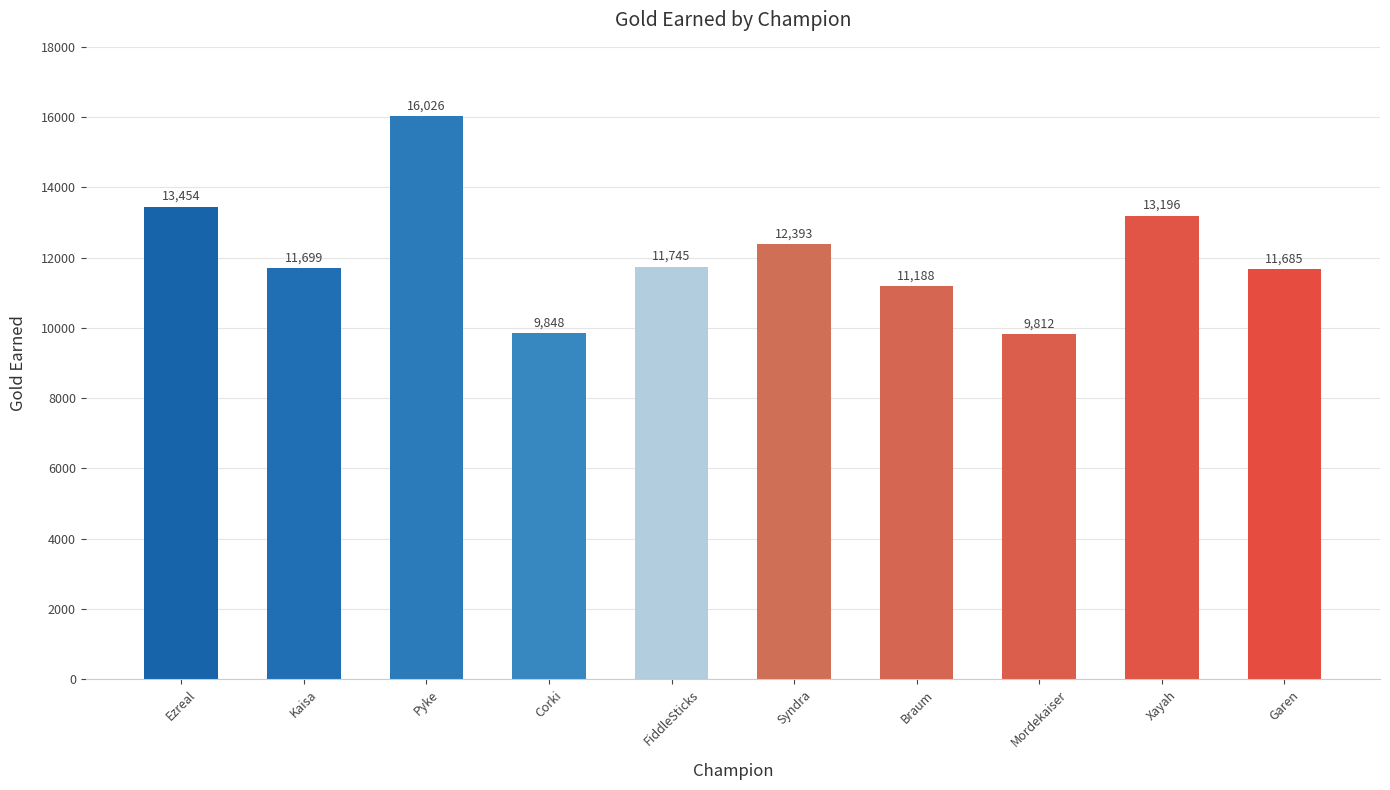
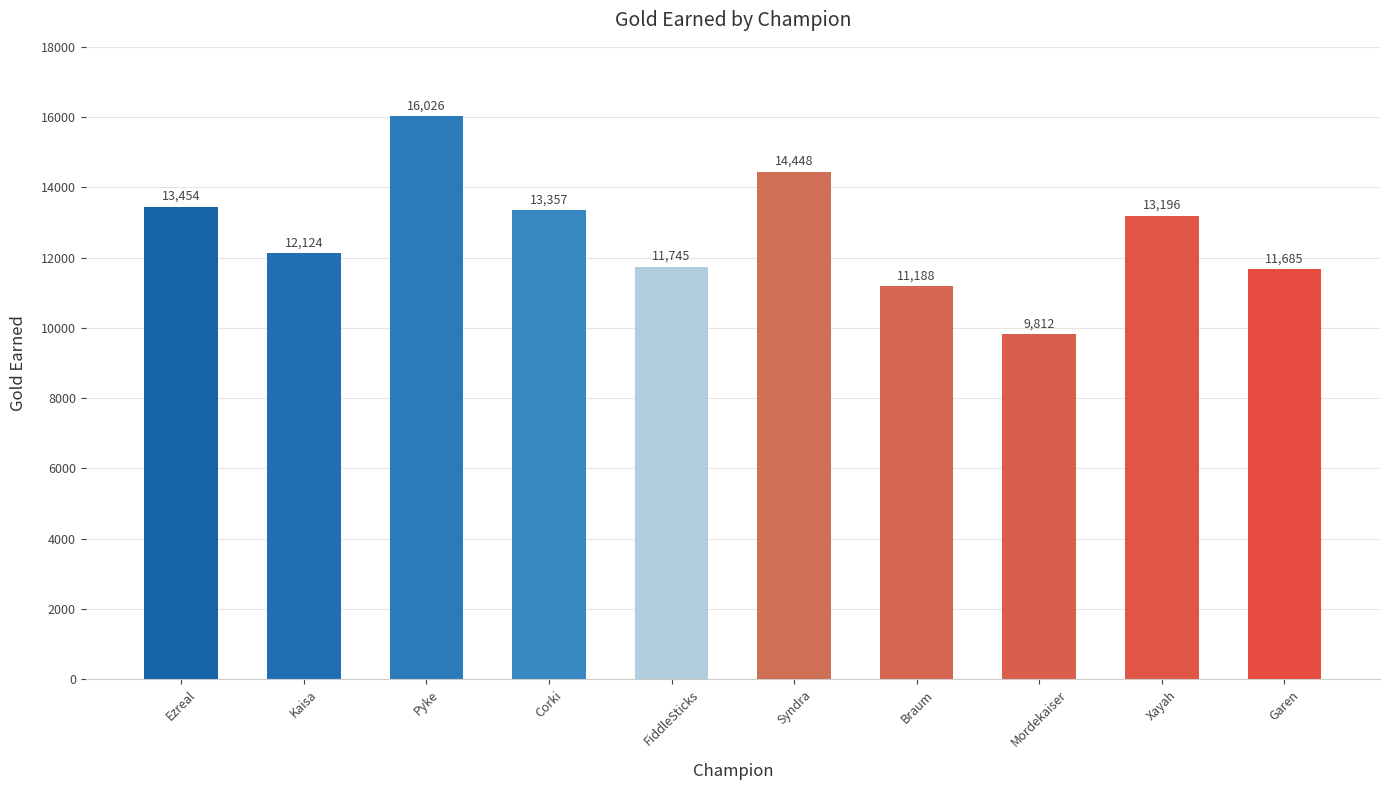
  {
    "Ezreal": "13,454",
-   "Kaisa": "11,699",
+   "Kaisa": "12,124",
    "Pyke": "16,026",
-   "Corki": "9,848",
+   "Corki": "13,357",
    "FiddleSticks": "11,745",
-   "Syndra": "12,393",
+   "Syndra": "14,448",
    "Braum": "11,188",
    "Mordekaiser": "9,812",
    "Xayah": "13,196",
    "Garen": "11,685"
  }
